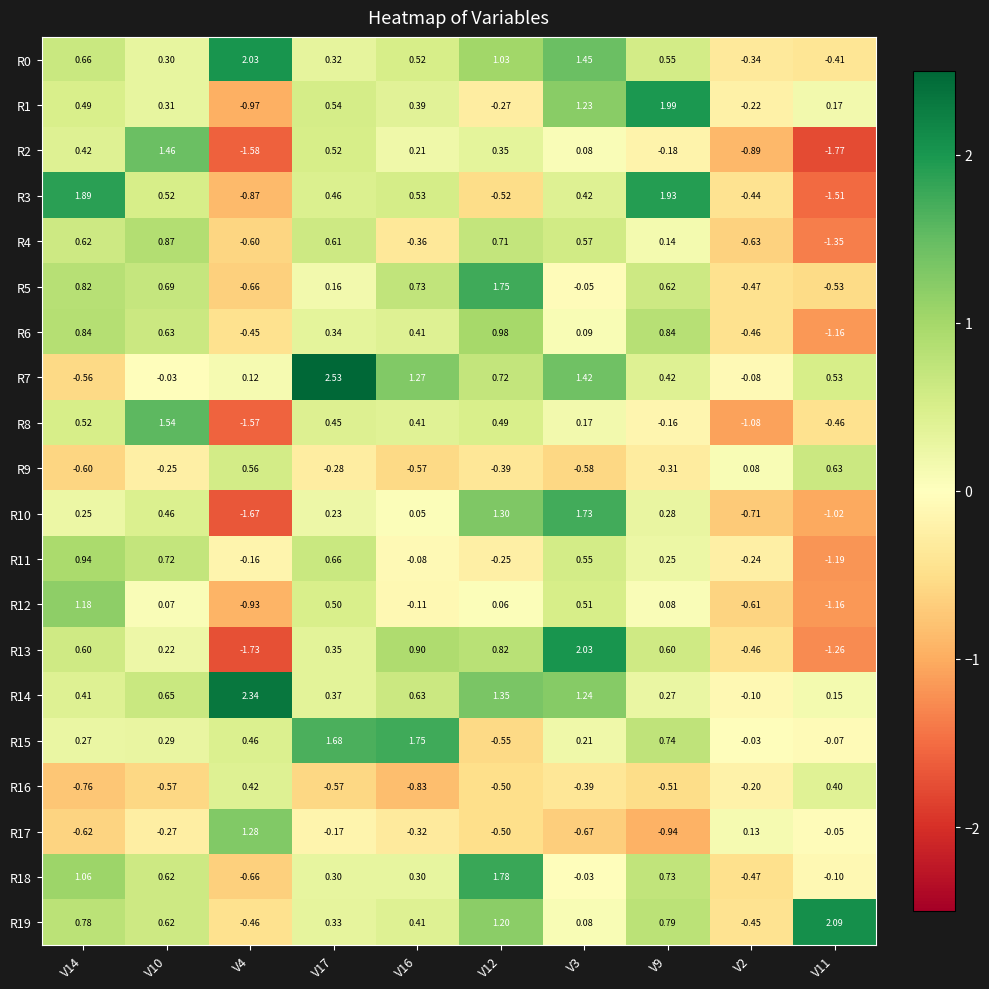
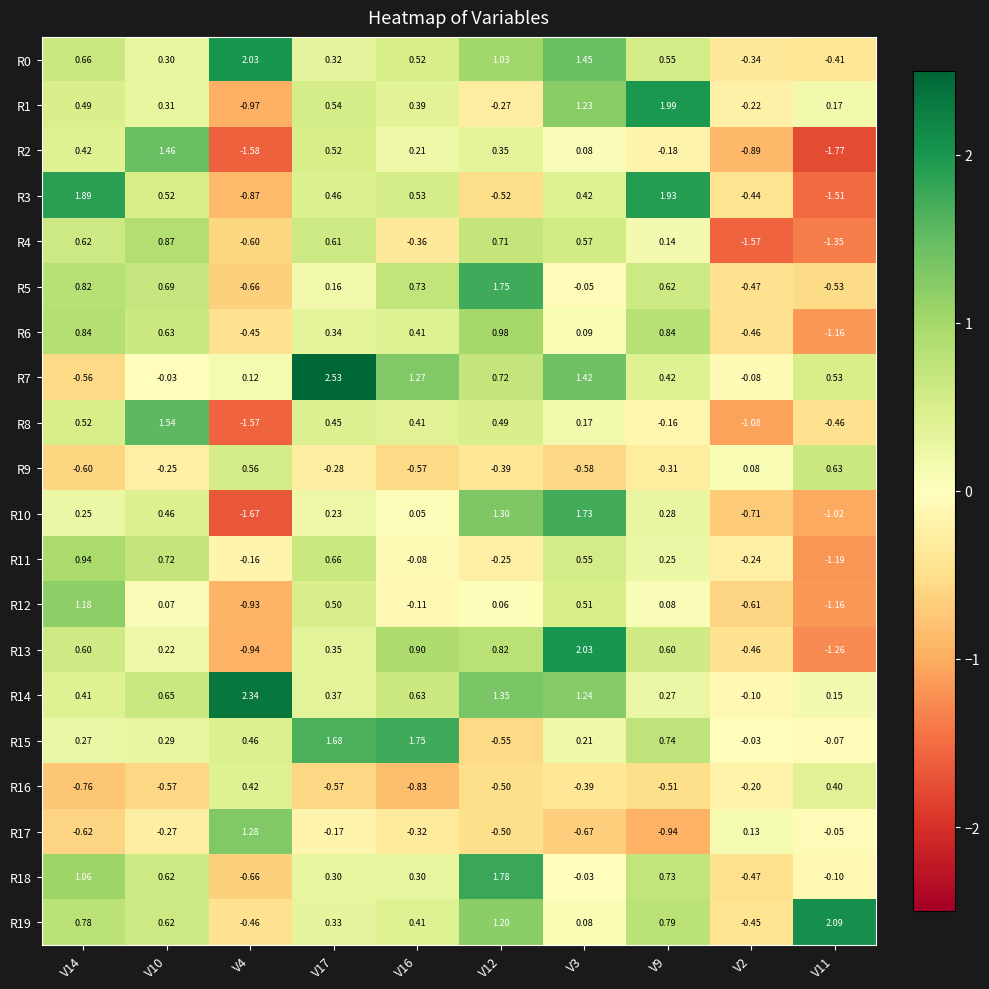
  {
    "R0": {
      "V14": 0.66,
      "V10": 0.30,
      "V4": 2.03,
      "V17": 0.32,
      "V16": 0.52,
      "V12": 1.03,
      "V3": 1.45,
      "V9": 0.55,
      "V2": -0.34,
      "V11": -0.41
    },
    "R1": {
      "V14": 0.49,
      "V10": 0.31,
      "V4": -0.97,
      "V17": 0.54,
      "V16": 0.39,
      "V12": -0.27,
      "V3": 1.23,
      "V9": 1.99,
      "V2": -0.22,
      "V11": 0.17
    },
    "R2": {
      "V14": 0.42,
      "V10": 1.46,
      "V4": -1.58,
      "V17": 0.52,
      "V16": 0.21,
      "V12": 0.35,
      "V3": 0.08,
      "V9": -0.18,
      "V2": -0.89,
      "V11": -1.77
    },
    "R3": {
      "V14": 1.89,
      "V10": 0.52,
      "V4": -0.87,
      "V17": 0.46,
      "V16": 0.53,
      "V12": -0.52,
      "V3": 0.42,
      "V9": 1.93,
      "V2": -0.44,
      "V11": -1.51
    },
    "R4": {
      "V14": 0.62,
      "V10": 0.87,
      "V4": -0.60,
      "V17": 0.61,
      "V16": -0.36,
      "V12": 0.71,
      "V3": 0.57,
      "V9": 0.14,
-     "V2": -0.63,
+     "V2": -1.57,
      "V11": -1.35
    },
    "R5": {
      "V14": 0.82,
      "V10": 0.69,
      "V4": -0.66,
      "V17": 0.16,
      "V16": 0.73,
      "V12": 1.75,
      "V3": -0.05,
      "V9": 0.62,
      "V2": -0.47,
      "V11": -0.53
    },
    "R6": {
      "V14": 0.84,
      "V10": 0.63,
      "V4": -0.45,
      "V17": 0.34,
      "V16": 0.41,
      "V12": 0.98,
      "V3": 0.09,
      "V9": 0.84,
      "V2": -0.46,
      "V11": -1.16
    },
    "R7": {
      "V14": -0.56,
      "V10": -0.03,
      "V4": 0.12,
      "V17": 2.53,
      "V16": 1.27,
      "V12": 0.72,
      "V3": 1.42,
      "V9": 0.42,
      "V2": -0.08,
      "V11": 0.53
    },
    "R8": {
      "V14": 0.52,
      "V10": 1.54,
      "V4": -1.57,
      "V17": 0.45,
      "V16": 0.41,
      "V12": 0.49,
      "V3": 0.17,
      "V9": -0.16,
      "V2": -1.08,
      "V11": -0.46
    },
    "R9": {
      "V14": -0.60,
      "V10": -0.25,
      "V4": 0.56,
      "V17": -0.28,
      "V16": -0.57,
      "V12": -0.39,
      "V3": -0.58,
      "V9": -0.31,
      "V2": 0.08,
      "V11": 0.63
    },
    "R10": {
      "V14": 0.25,
      "V10": 0.46,
      "V4": -1.67,
      "V17": 0.23,
      "V16": 0.05,
      "V12": 1.30,
      "V3": 1.73,
      "V9": 0.28,
      "V2": -0.71,
      "V11": -1.02
    },
    "R11": {
      "V14": 0.94,
      "V10": 0.72,
      "V4": -0.16,
      "V17": 0.66,
      "V16": -0.08,
      "V12": -0.25,
      "V3": 0.55,
      "V9": 0.25,
      "V2": -0.24,
      "V11": -1.19
    },
    "R12": {
      "V14": 1.18,
      "V10": 0.07,
      "V4": -0.93,
      "V17": 0.50,
      "V16": -0.11,
      "V12": 0.06,
      "V3": 0.51,
      "V9": 0.08,
      "V2": -0.61,
      "V11": -1.16
    },
    "R13": {
      "V14": 0.60,
      "V10": 0.22,
-     "V4": -1.73,
+     "V4": -0.94,
      "V17": 0.35,
      "V16": 0.90,
      "V12": 0.82,
      "V3": 2.03,
      "V9": 0.60,
      "V2": -0.46,
      "V11": -1.26
    },
    "R14": {
      "V14": 0.41,
      "V10": 0.65,
      "V4": 2.34,
      "V17": 0.37,
      "V16": 0.63,
      "V12": 1.35,
      "V3": 1.24,
      "V9": 0.27,
      "V2": -0.10,
      "V11": 0.15
    },
    "R15": {
      "V14": 0.27,
      "V10": 0.29,
      "V4": 0.46,
      "V17": 1.68,
      "V16": 1.75,
      "V12": -0.55,
      "V3": 0.21,
      "V9": 0.74,
      "V2": -0.03,
      "V11": -0.07
    },
    "R16": {
      "V14": -0.76,
      "V10": -0.57,
      "V4": 0.42,
      "V17": -0.57,
      "V16": -0.83,
      "V12": -0.50,
      "V3": -0.39,
      "V9": -0.51,
      "V2": -0.20,
      "V11": 0.40
    },
    "R17": {
      "V14": -0.62,
      "V10": -0.27,
      "V4": 1.28,
      "V17": -0.17,
      "V16": -0.32,
      "V12": -0.50,
      "V3": -0.67,
      "V9": -0.94,
      "V2": 0.13,
      "V11": -0.05
    },
    "R18": {
      "V14": 1.06,
      "V10": 0.62,
      "V4": -0.66,
      "V17": 0.30,
      "V16": 0.30,
      "V12": 1.78,
      "V3": -0.03,
      "V9": 0.73,
      "V2": -0.47,
      "V11": -0.10
    },
    "R19": {
      "V14": 0.78,
      "V10": 0.62,
      "V4": -0.46,
      "V17": 0.33,
      "V16": 0.41,
      "V12": 1.20,
      "V3": 0.08,
      "V9": 0.79,
      "V2": -0.45,
      "V11": 2.09
    }
  }
